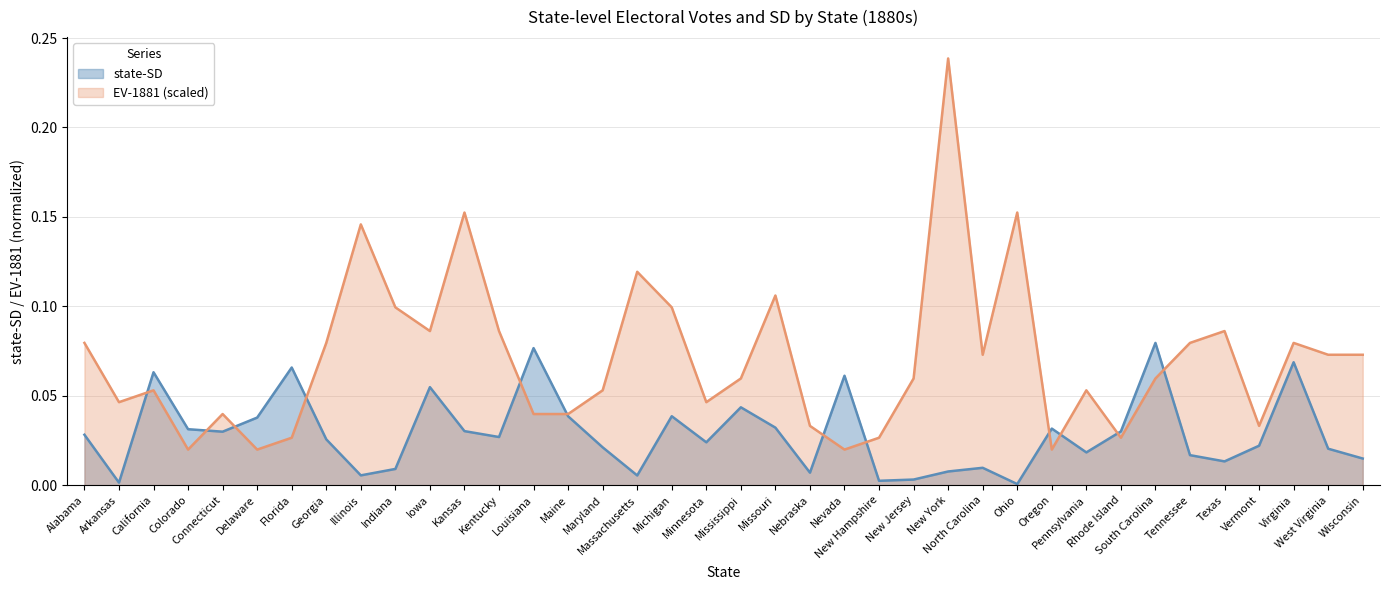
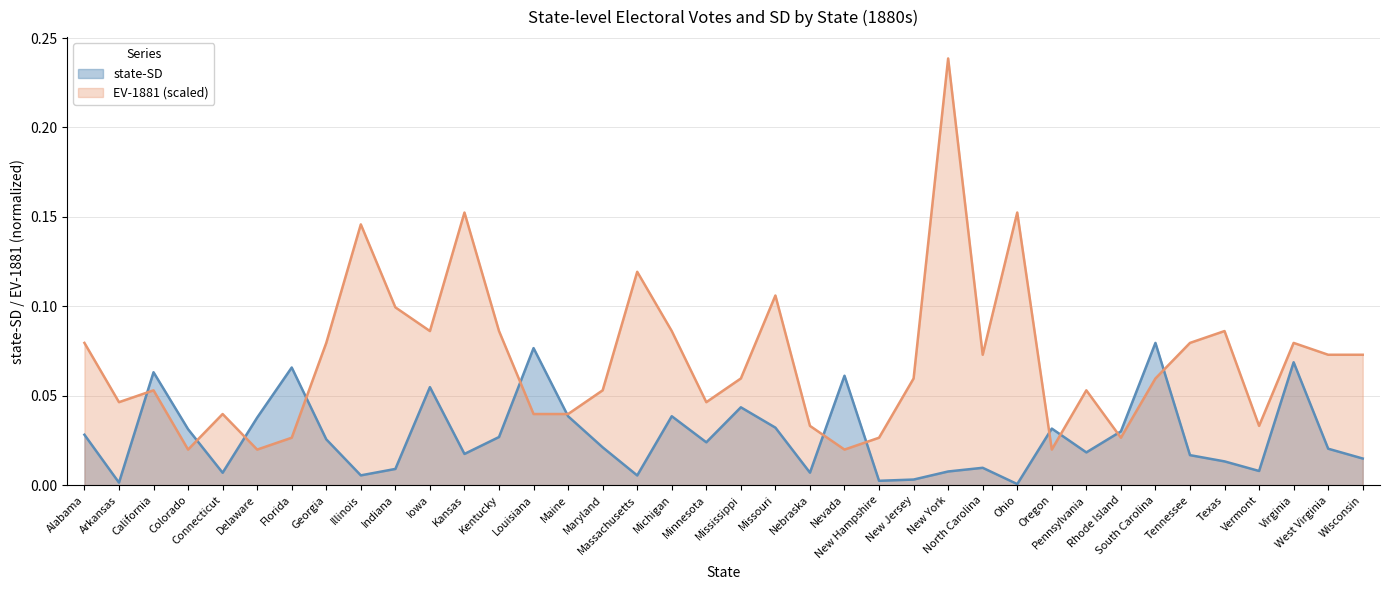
  {
    "state-SD": {
      "Alabama": 0.028,
      "Arkansas": 0.001,
      "California": 0.063,
      "Colorado": 0.031,
-     "Connecticut": 0.030,
+     "Connecticut": 0.007,
      "Delaware": 0.038,
      "Florida": 0.066,
      "Georgia": 0.026,
      "Illinois": 0.005,
      "Indiana": 0.009,
      "Iowa": 0.055,
-     "Kansas": 0.030,
+     "Kansas": 0.017,
      "Kentucky": 0.027,
      "Louisiana": 0.077,
      "Maryland": 0.021,
      "Massachusetts": 0.005,
      "Michigan": 0.039,
      "Minnesota": 0.024,
      "Mississippi": 0.044,
      "Missouri": 0.032,
      "Nebraska": 0.007,
      "Nevada": 0.061,
      "New Hampshire": 0.002,
      "New Jersey": 0.003,
      "New York": 0.008,
      "North Carolina": 0.010,
      "Ohio": 0.001,
      "Oregon": 0.032,
      "Pennsylvania": 0.018,
      "Rhode Island": 0.030,
      "South Carolina": 0.080,
      "Tennessee": 0.017,
      "Texas": 0.013,
-     "Vermont": 0.022,
+     "Vermont": 0.008,
      "Virginia": 0.069,
      "West Virginia": 0.020,
      "Wisconsin": 0.015
    },
    "EV-1881 (scaled)": {
      "Alabama": 0.080,
      "Arkansas": 0.046,
      "California": 0.053,
      "Colorado": 0.020,
      "Connecticut": 0.040,
      "Delaware": 0.020,
      "Florida": 0.027,
      "Georgia": 0.080,
      "Illinois": 0.146,
      "Indiana": 0.099,
      "Iowa": 0.086,
      "Kansas": 0.152,
      "Kentucky": 0.086,
      "Louisiana": 0.040,
      "Maryland": 0.053,
      "Massachusetts": 0.119,
-     "Michigan": 0.099,
+     "Michigan": 0.086,
      "Minnesota": 0.046,
      "Mississippi": 0.060,
      "Missouri": 0.106,
      "Nebraska": 0.033,
      "Nevada": 0.020,
      "New Hampshire": 0.027,
      "New Jersey": 0.060,
      "New York": 0.239,
      "North Carolina": 0.073,
      "Ohio": 0.152,
      "Oregon": 0.020,
      "Pennsylvania": 0.053,
      "Rhode Island": 0.027,
      "South Carolina": 0.060,
      "Tennessee": 0.080,
      "Texas": 0.086,
      "Vermont": 0.033,
      "Virginia": 0.080,
      "West Virginia": 0.073,
      "Wisconsin": 0.073
    }
  }
